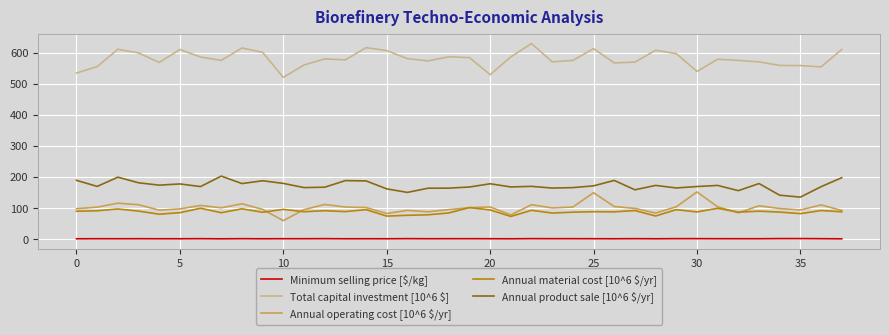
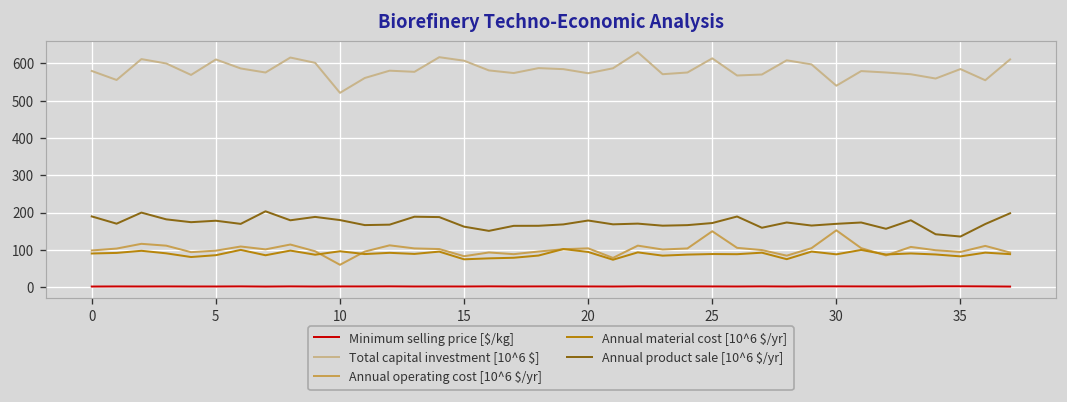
  {
    "Minimum selling price [$/kg]": {
      "0": 0,
      "5": 0,
      "10": 0,
      "15": 0,
      "20": 0,
      "25": 0,
      "30": 0,
      "35": 0
    },
    "Total capital investment [10^6 $]": {
-     "0": 530,
+     "0": 580,
      "5": 610,
      "10": 520,
      "15": 610,
-     "20": 530,
+     "20": 570,
      "25": 610,
      "30": 540,
-     "35": 560
+     "35": 580
    },
    "Annual operating cost [10^6 $/yr]": {
      "0": 100,
      "5": 100,
      "10": 60,
      "15": 80,
      "20": 100,
      "25": 150,
      "30": 150,
      "35": 90
    }
  }
